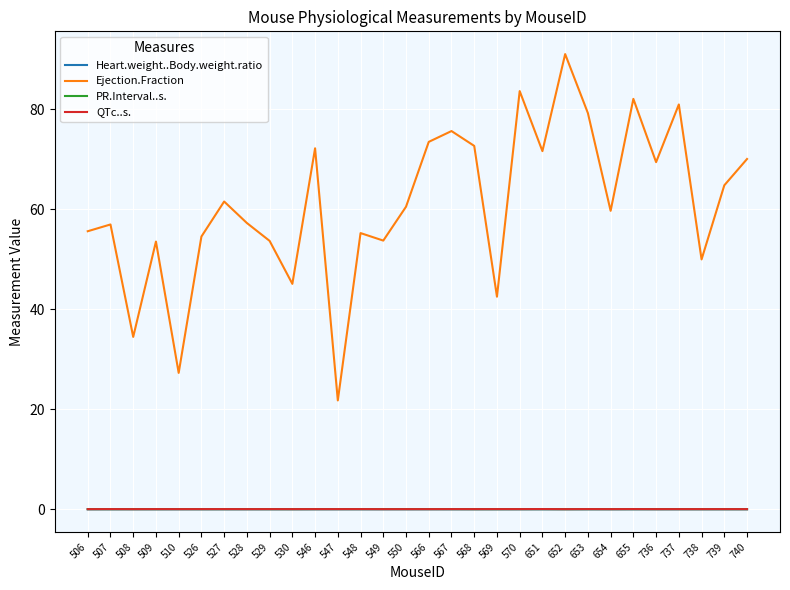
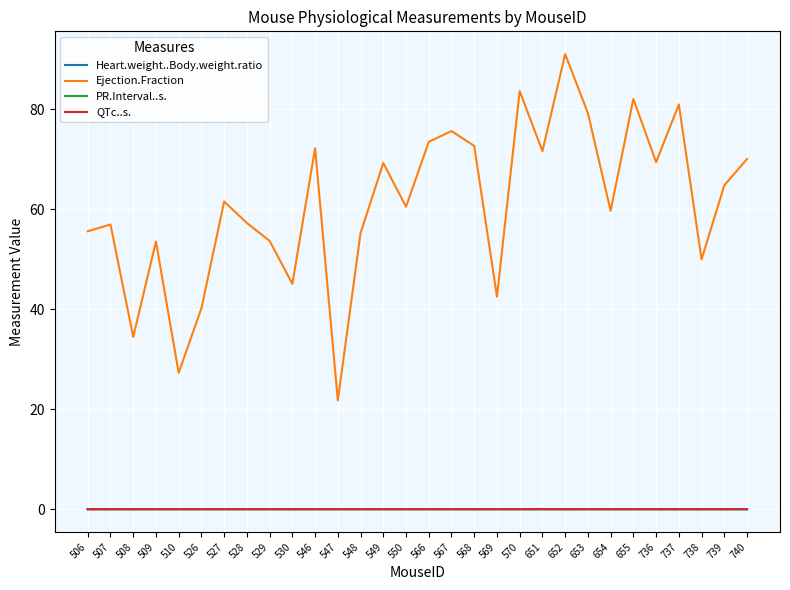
  {
    "QTc..s.": {
      "506": 0,
      "507": 0,
      "508": 0,
      "509": 0,
      "510": 0,
      "526": 0,
      "527": 0,
      "528": 0,
      "529": 0,
      "530": 0,
      "546": 0,
      "547": 0,
      "548": 0,
      "549": 0,
      "550": 0,
      "566": 0,
      "567": 0,
      "568": 0,
      "569": 0,
      "570": 0,
      "651": 0,
      "652": 0,
      "653": 0,
      "654": 0,
      "655": 0,
      "736": 0,
      "737": 0,
      "738": 0,
      "739": 0,
      "740": 0
    },
    "Ejection.Fraction": {
      "506": 56,
      "507": 57,
      "508": 34,
      "509": 54,
      "510": 27,
-     "526": 55,
+     "526": 40,
      "527": 62,
      "528": 57,
      "529": 54,
      "530": 45,
      "546": 72,
      "547": 22,
      "548": 55,
-     "549": 54,
+     "549": 69,
      "550": 61,
      "566": 74,
      "567": 76,
      "568": 73,
      "569": 43,
      "570": 84,
      "651": 72,
      "652": 91,
      "653": 79,
      "654": 60,
      "655": 82,
      "736": 69,
      "737": 81,
      "738": 50,
      "739": 65,
      "740": 70
    }
  }
